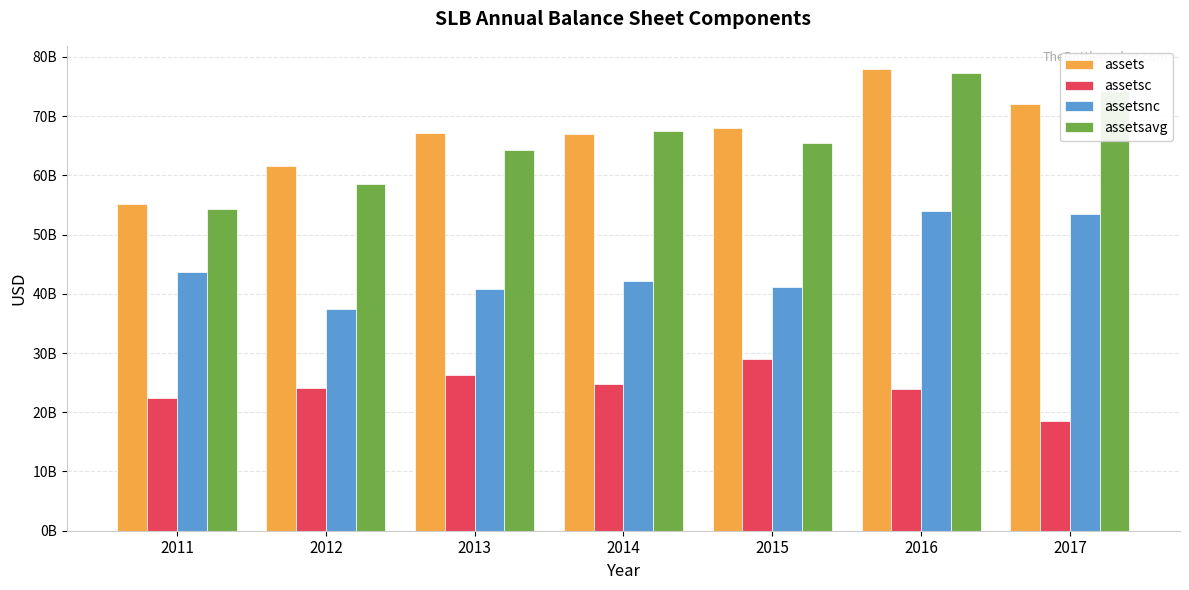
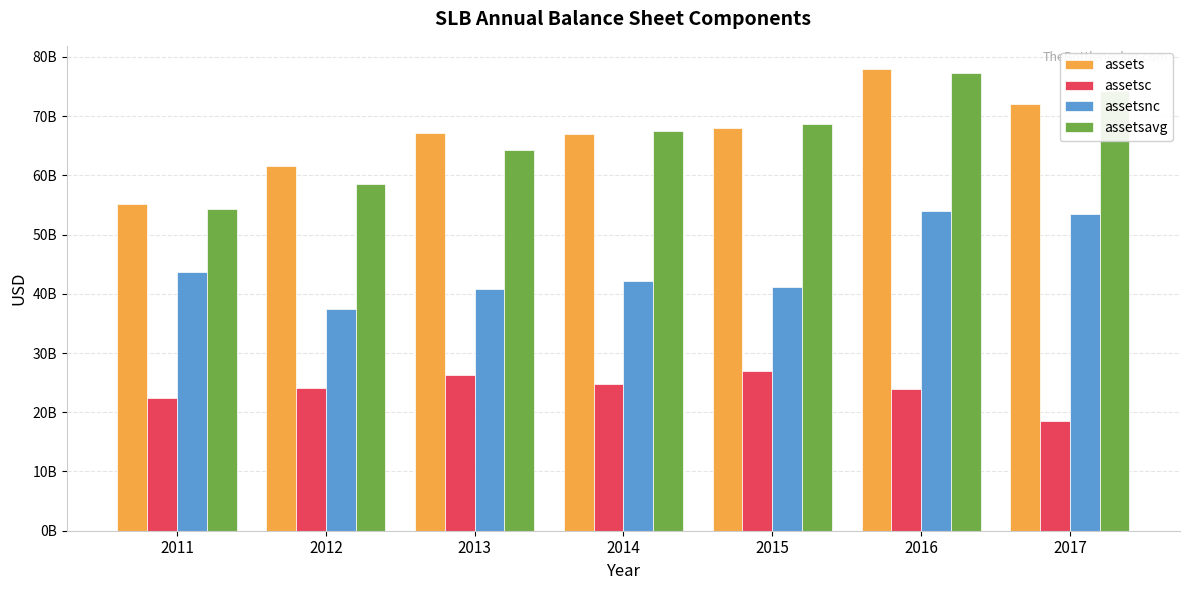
  {
    "assets": {
      "2011": 55000000000,
      "2012": 62000000000,
      "2013": 67000000000,
      "2014": 67000000000,
      "2015": 68000000000,
      "2016": 78000000000,
      "2017": 72000000000
    },
    "assetsc": {
      "2011": 22000000000,
      "2012": 24000000000,
      "2013": 26000000000,
      "2014": 25000000000,
-     "2015": 29000000000,
+     "2015": 27000000000,
      "2016": 24000000000,
      "2017": 18000000000
    },
    "assetsnc": {
      "2011": 44000000000,
      "2012": 37000000000,
      "2013": 41000000000,
      "2014": 42000000000,
      "2015": 41000000000,
      "2016": 54000000000,
      "2017": 53000000000
    },
    "assetsavg": {
      "2011": 54000000000,
      "2012": 59000000000,
      "2013": 64000000000,
      "2014": 68000000000,
-     "2015": 65000000000,
+     "2015": 69000000000,
      "2016": 77000000000
    }
  }
